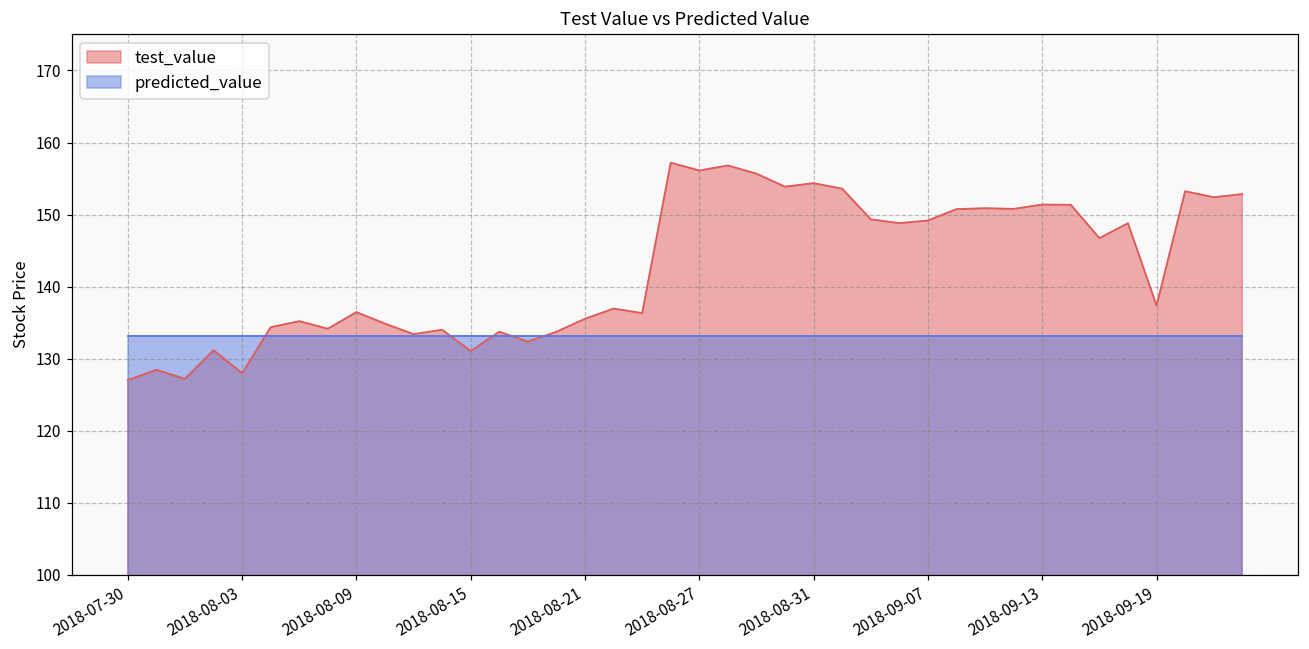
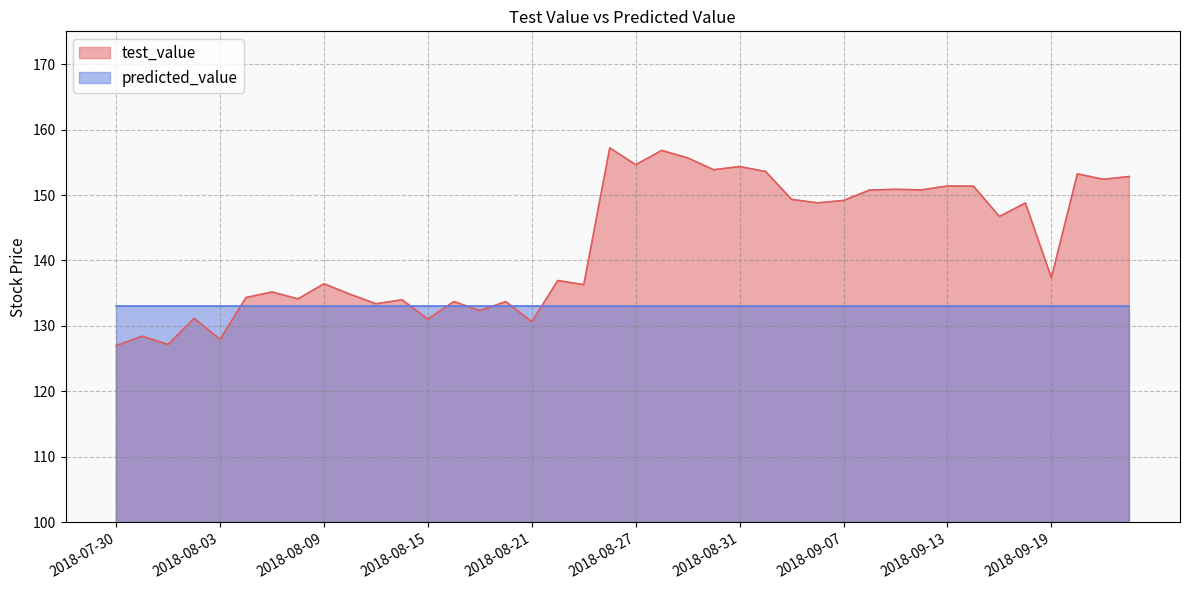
  {
    "test_value": {
      "2018-07-30": 127,
      "2018-08-03": 128,
      "2018-08-09": 136,
      "2018-08-15": 131,
-     "2018-08-21": 136,
-     "2018-08-27": 156,
+     "2018-08-21": 131,
+     "2018-08-27": 155,
      "2018-08-31": 154,
      "2018-09-07": 149,
      "2018-09-13": 151,
      "2018-09-19": 137
    },
    "predicted_value": {
      "2018-07-30": 133,
      "2018-08-03": 133,
      "2018-08-09": 133,
      "2018-08-15": 133,
      "2018-08-21": 133,
      "2018-08-27": 133,
      "2018-08-31": 133,
      "2018-09-07": 133,
      "2018-09-13": 133,
      "2018-09-19": 133
    }
  }
